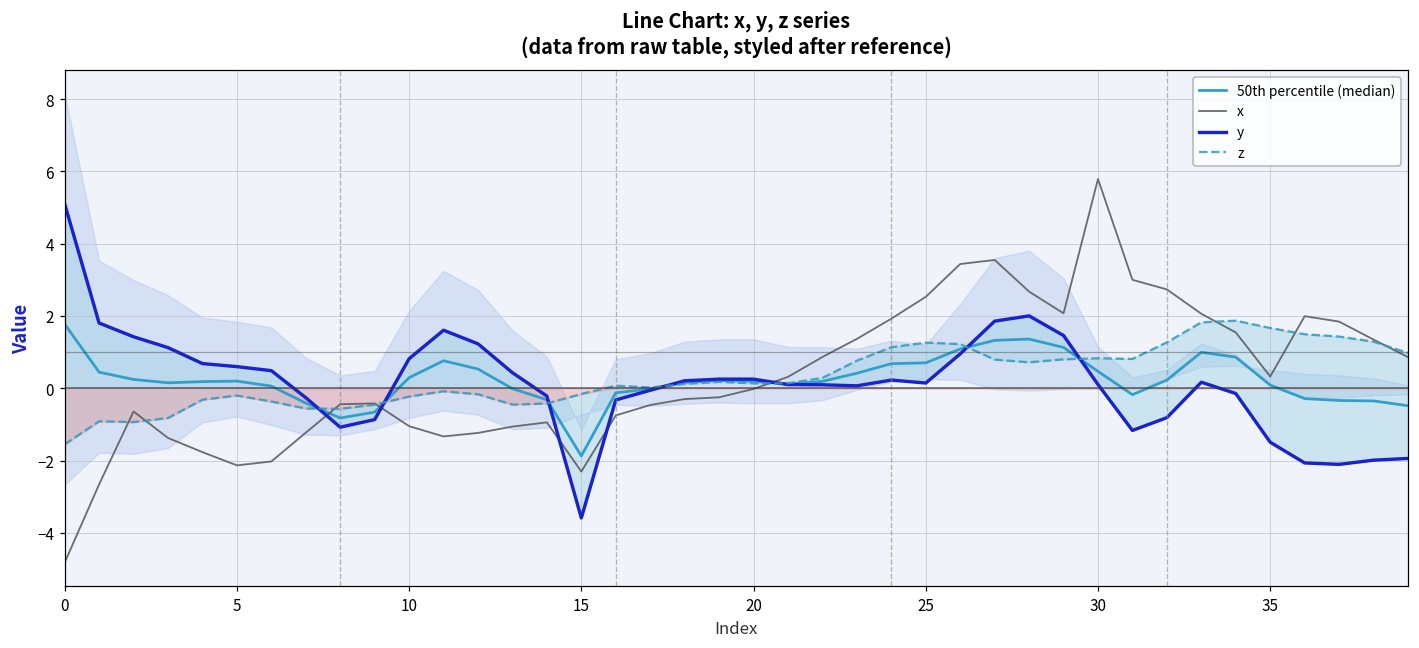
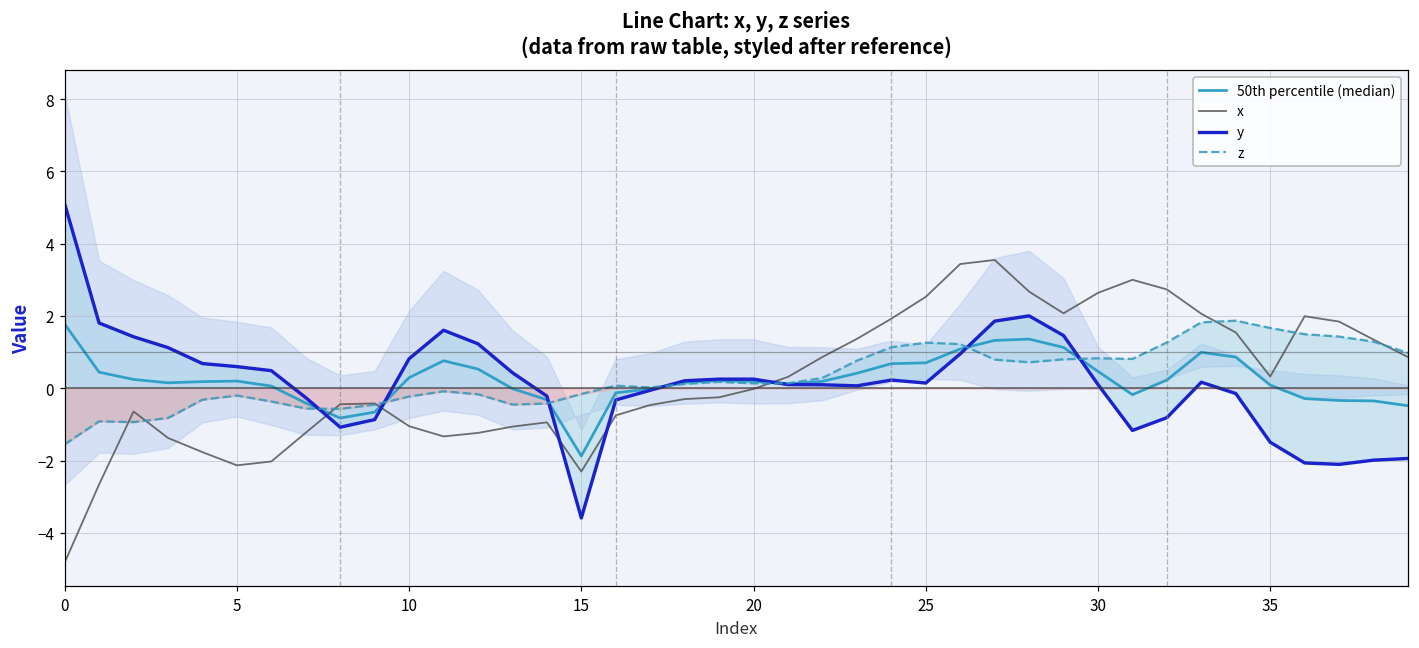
  {
    "x": {
      "0": -4.8,
      "5": -2.1,
      "10": -1.0,
      "15": -2.3,
      "25": 2.5,
-     "30": 5.8,
+     "30": 2.6,
      "35": 0.3
    },
    "y": {
      "15": -3.6,
      "25": 0.1,
      "30": 0.1,
      "35": -1.5
    }
  }
